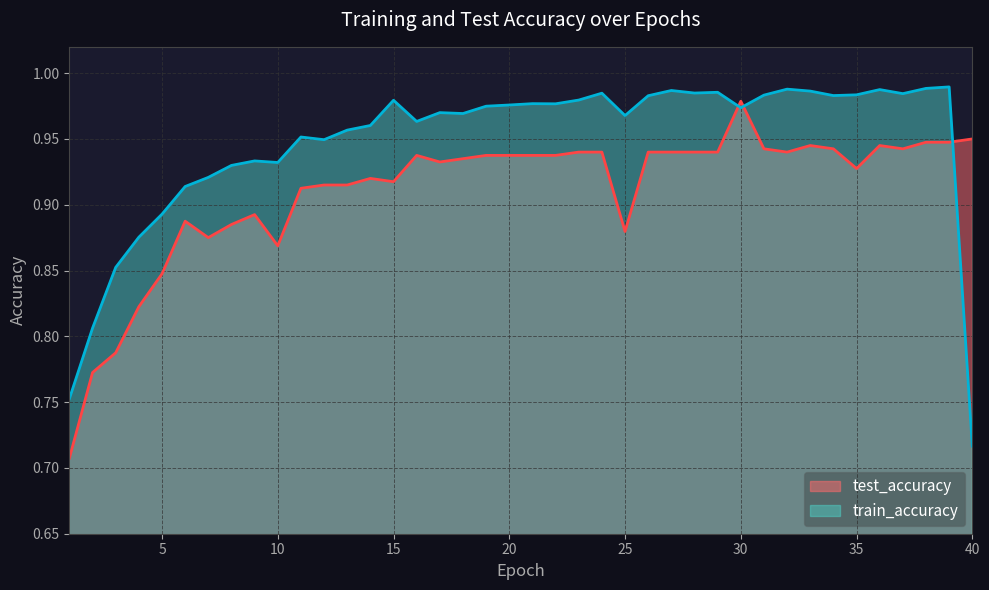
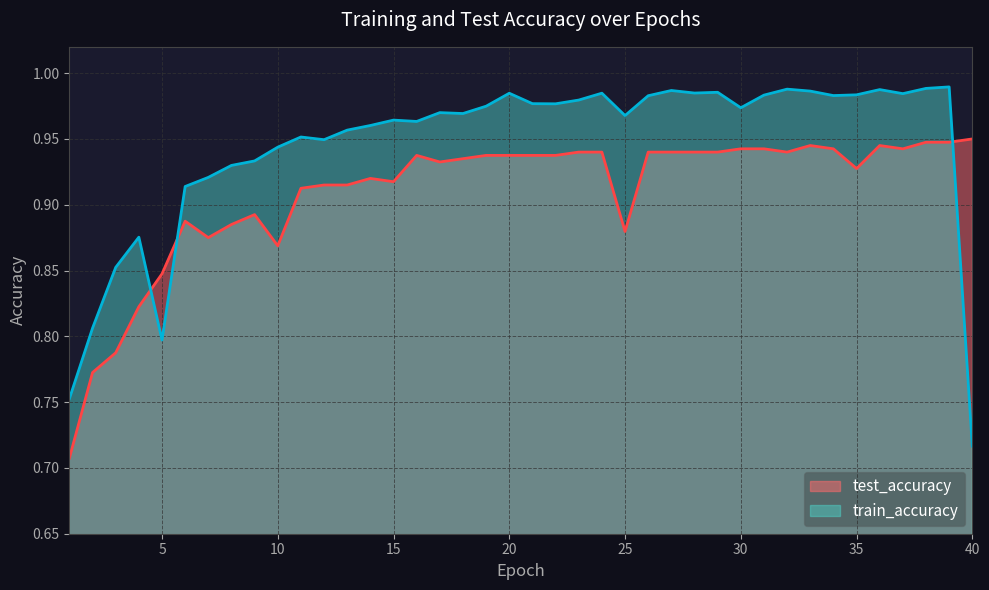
  {
    "test_accuracy": {
      "5": 0.847,
      "10": 0.869,
      "15": 0.918,
      "20": 0.938,
      "25": 0.880,
-     "30": 0.979,
+     "30": 0.942,
      "35": 0.928,
      "40": 0.950
    },
    "train_accuracy": {
-     "5": 0.893,
-     "10": 0.932,
-     "15": 0.979,
-     "20": 0.976,
+     "5": 0.797,
+     "10": 0.944,
+     "15": 0.964,
+     "20": 0.985,
      "25": 0.968,
      "30": 0.974,
      "35": 0.984,
      "40": 0.717
    }
  }
